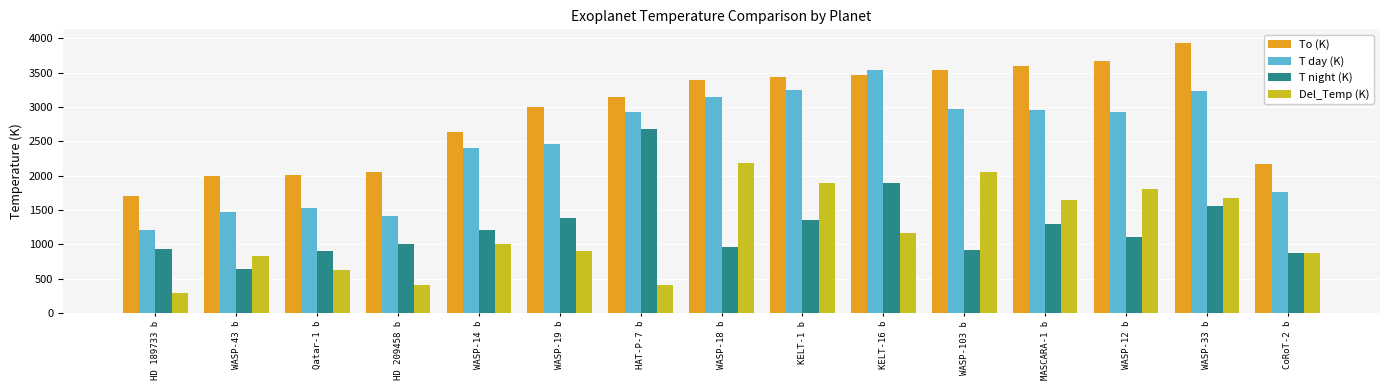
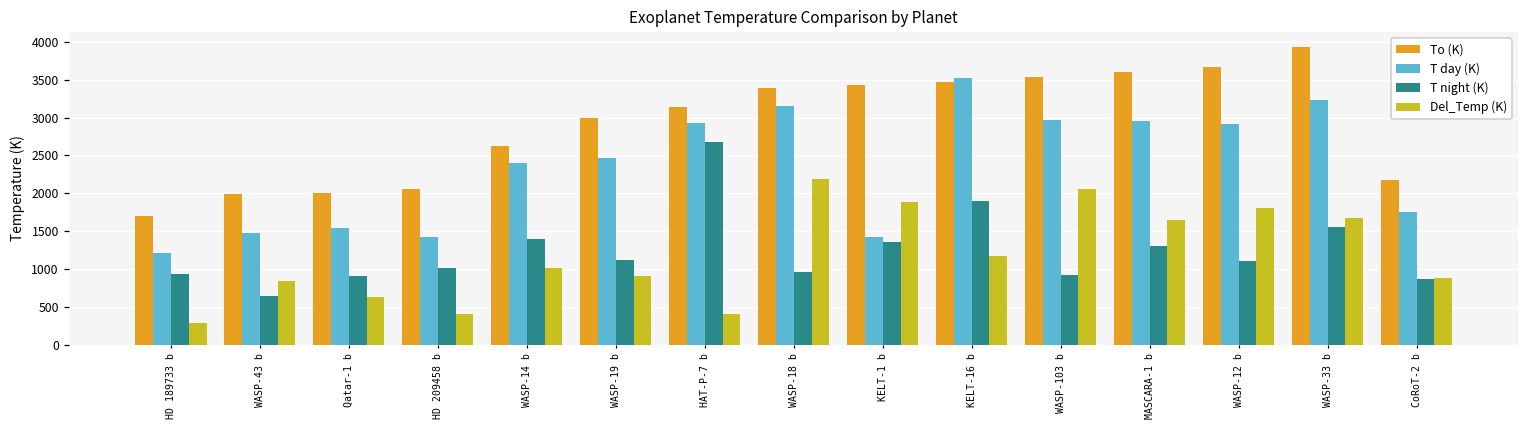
  {
    "T day (K)": {
      "HD 189733 b": 1200,
      "WASP-43 b": 1500,
      "Qatar-1 b": 1500,
      "HD 209458 b": 1400,
      "WASP-14 b": 2400,
      "WASP-19 b": 2500,
      "HAT-P-7 b": 2900,
      "WASP-18 b": 3200,
-     "KELT-1 b": 3200,
+     "KELT-1 b": 1400,
      "KELT-16 b": 3500,
      "WASP-103 b": 3000,
      "MASCARA-1 b": 3000,
      "WASP-12 b": 2900,
      "WASP-33 b": 3200,
      "CoRoT-2 b": 1800
    },
    "T night (K)": {
      "HD 189733 b": 900,
      "WASP-43 b": 600,
      "Qatar-1 b": 900,
      "HD 209458 b": 1000,
-     "WASP-14 b": 1200,
-     "WASP-19 b": 1400,
+     "WASP-14 b": 1400,
+     "WASP-19 b": 1100,
      "HAT-P-7 b": 2700,
      "WASP-18 b": 1000,
      "KELT-1 b": 1400,
      "KELT-16 b": 1900,
      "WASP-103 b": 900,
      "MASCARA-1 b": 1300,
      "WASP-12 b": 1100,
      "WASP-33 b": 1600,
      "CoRoT-2 b": 900
    }
  }
